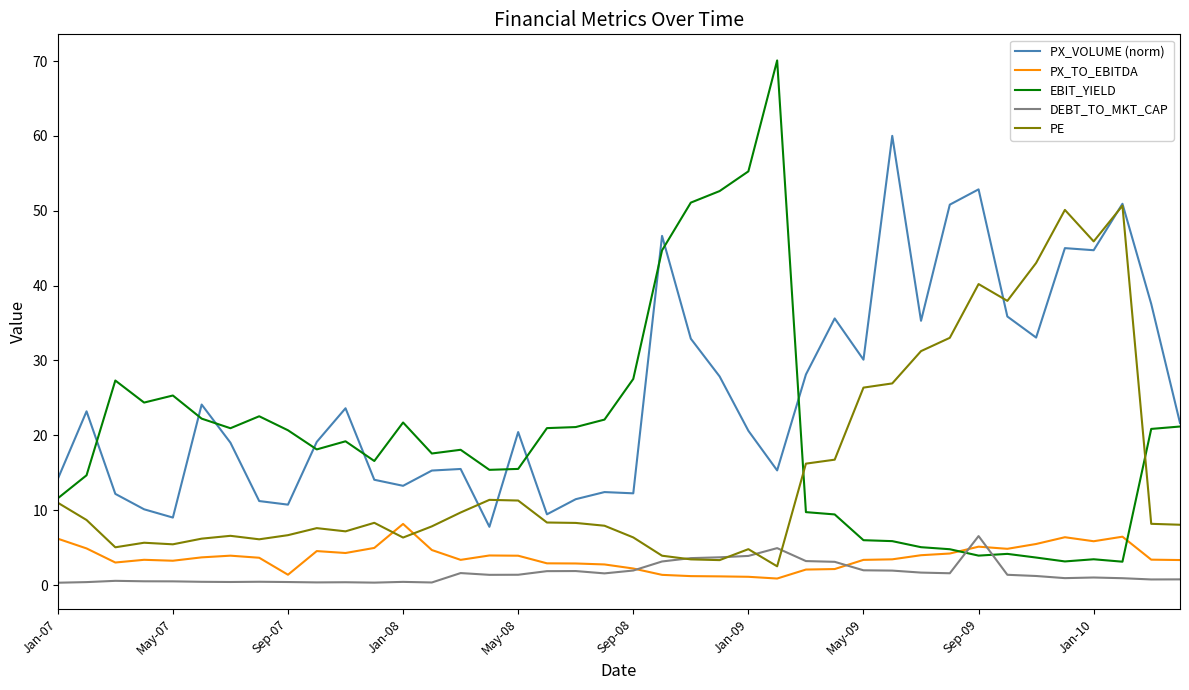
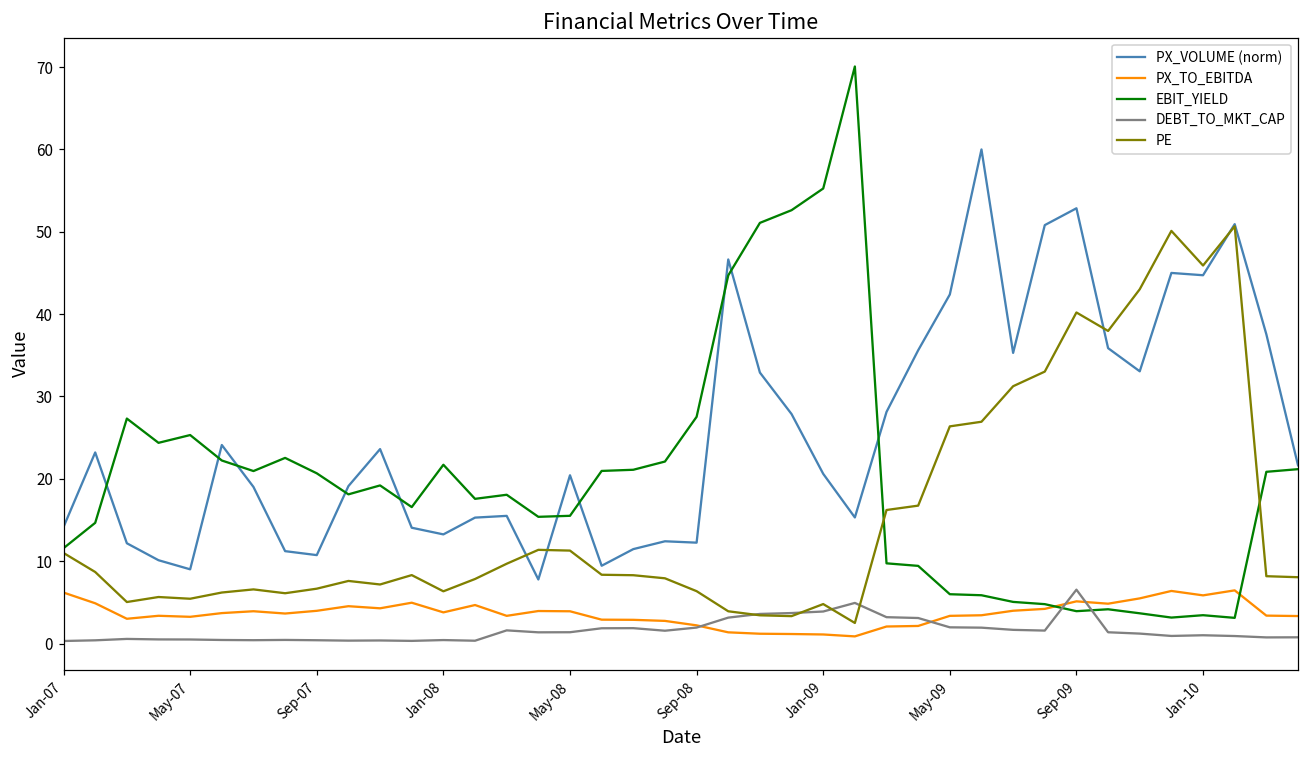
  {
    "PX_VOLUME (norm)": {
      "Jan-07": 14,
      "May-07": 9,
      "Sep-07": 11,
      "Jan-08": 13,
      "May-08": 20,
      "Sep-08": 12,
      "Jan-09": 21,
-     "May-09": 30,
+     "May-09": 42,
      "Sep-09": 53,
      "Jan-10": 45
    },
    "PX_TO_EBITDA": {
      "Jan-07": 6,
      "May-07": 3,
-     "Sep-07": 1,
-     "Jan-08": 8,
+     "Sep-07": 4,
+     "Jan-08": 4,
      "May-08": 4,
      "Jan-09": 1,
      "May-09": 3,
      "Sep-09": 5,
      "Jan-10": 6
    },
    "EBIT_YIELD": {
      "Jan-07": 12,
      "May-07": 25,
      "Sep-07": 21,
      "Jan-08": 22,
      "May-08": 16,
      "Sep-08": 28,
      "Jan-09": 55,
      "May-09": 6,
      "Sep-09": 4,
      "Jan-10": 3
    },
    "DEBT_TO_MKT_CAP": {
      "Jan-07": 0,
      "May-07": 0,
      "Sep-07": 0,
      "Jan-08": 0,
      "May-08": 1,
      "Jan-09": 4,
      "May-09": 2,
      "Sep-09": 7,
      "Jan-10": 1
    },
    "PE": {
      "Jan-07": 11,
      "May-07": 5,
      "Sep-07": 7,
      "Jan-08": 6,
      "May-08": 11,
      "Sep-08": 6,
      "Jan-09": 5,
      "May-09": 26,
      "Sep-09": 40,
      "Jan-10": 46
    }
  }
